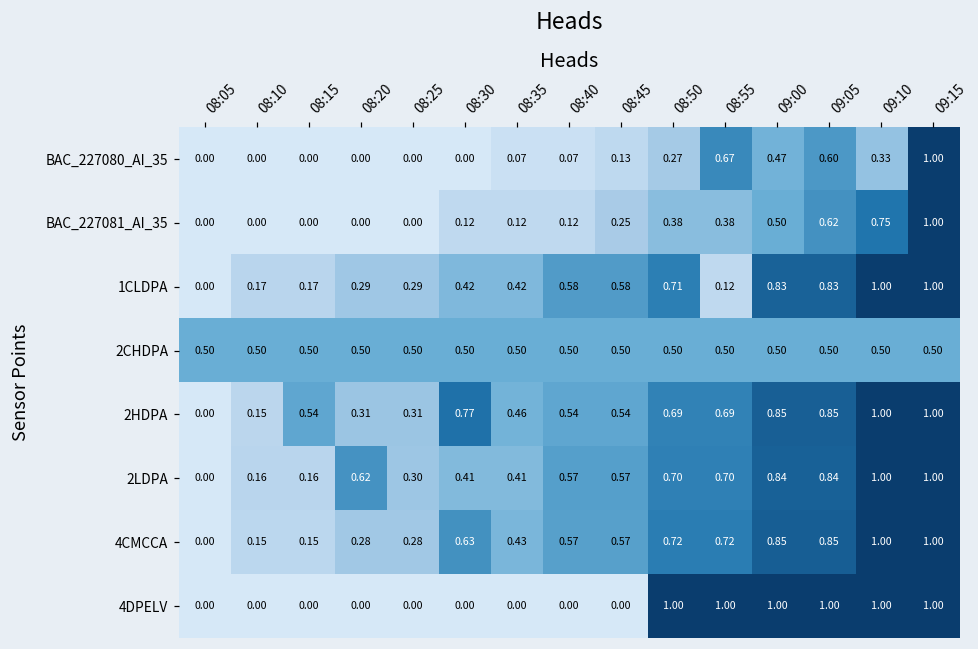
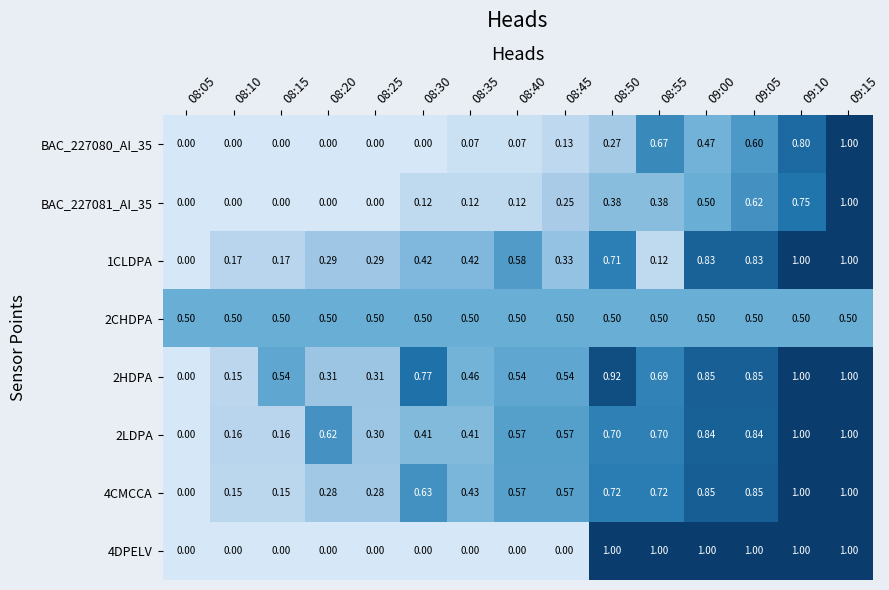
  {
    "BAC_227080_AI_35": {
      "08:05": 0.00,
      "08:10": 0.00,
      "08:15": 0.00,
      "08:20": 0.00,
      "08:25": 0.00,
      "08:30": 0.00,
      "08:35": 0.07,
      "08:40": 0.07,
      "08:45": 0.13,
      "08:50": 0.27,
      "08:55": 0.67,
      "09:00": 0.47,
      "09:05": 0.60,
-     "09:10": 0.33,
+     "09:10": 0.80,
      "09:15": 1.00
    },
    "BAC_227081_AI_35": {
      "08:05": 0.00,
      "08:10": 0.00,
      "08:15": 0.00,
      "08:20": 0.00,
      "08:25": 0.00,
      "08:30": 0.12,
      "08:35": 0.12,
      "08:40": 0.12,
      "08:45": 0.25,
      "08:50": 0.38,
      "08:55": 0.38,
      "09:00": 0.50,
      "09:05": 0.62,
      "09:10": 0.75,
      "09:15": 1.00
    },
    "1CLDPA": {
      "08:05": 0.00,
      "08:10": 0.17,
      "08:15": 0.17,
      "08:20": 0.29,
      "08:25": 0.29,
      "08:30": 0.42,
      "08:35": 0.42,
      "08:40": 0.58,
-     "08:45": 0.58,
+     "08:45": 0.33,
      "08:50": 0.71,
      "08:55": 0.12,
      "09:00": 0.83,
      "09:05": 0.83,
      "09:10": 1.00,
      "09:15": 1.00
    },
    "2CHDPA": {
      "08:05": 0.50,
      "08:10": 0.50,
      "08:15": 0.50,
      "08:20": 0.50,
      "08:25": 0.50,
      "08:30": 0.50,
      "08:35": 0.50,
      "08:40": 0.50,
      "08:45": 0.50,
      "08:50": 0.50,
      "08:55": 0.50,
      "09:00": 0.50,
      "09:05": 0.50,
      "09:10": 0.50,
      "09:15": 0.50
    },
    "2HDPA": {
      "08:05": 0.00,
      "08:10": 0.15,
      "08:15": 0.54,
      "08:20": 0.31,
      "08:25": 0.31,
      "08:30": 0.77,
      "08:35": 0.46,
      "08:40": 0.54,
      "08:45": 0.54,
-     "08:50": 0.69,
+     "08:50": 0.92,
      "08:55": 0.69,
      "09:00": 0.85,
      "09:05": 0.85,
      "09:10": 1.00,
      "09:15": 1.00
    },
    "2LDPA": {
      "08:05": 0.00,
      "08:10": 0.16,
      "08:15": 0.16,
      "08:20": 0.62,
      "08:25": 0.30,
      "08:30": 0.41,
      "08:35": 0.41,
      "08:40": 0.57,
      "08:45": 0.57,
      "08:50": 0.70,
      "08:55": 0.70,
      "09:00": 0.84,
      "09:05": 0.84,
      "09:10": 1.00,
      "09:15": 1.00
    },
    "4CMCCA": {
      "08:05": 0.00,
      "08:10": 0.15,
      "08:15": 0.15,
      "08:20": 0.28,
      "08:25": 0.28,
      "08:30": 0.63,
      "08:35": 0.43,
      "08:40": 0.57,
      "08:45": 0.57,
      "08:50": 0.72,
      "08:55": 0.72,
      "09:00": 0.85,
      "09:05": 0.85,
      "09:10": 1.00,
      "09:15": 1.00
    },
    "4DPELV": {
      "08:05": 0.00,
      "08:10": 0.00,
      "08:15": 0.00,
      "08:20": 0.00,
      "08:25": 0.00,
      "08:30": 0.00,
      "08:35": 0.00,
      "08:40": 0.00,
      "08:45": 0.00,
      "08:50": 1.00,
      "08:55": 1.00,
      "09:00": 1.00,
      "09:05": 1.00,
      "09:10": 1.00,
      "09:15": 1.00
    }
  }
